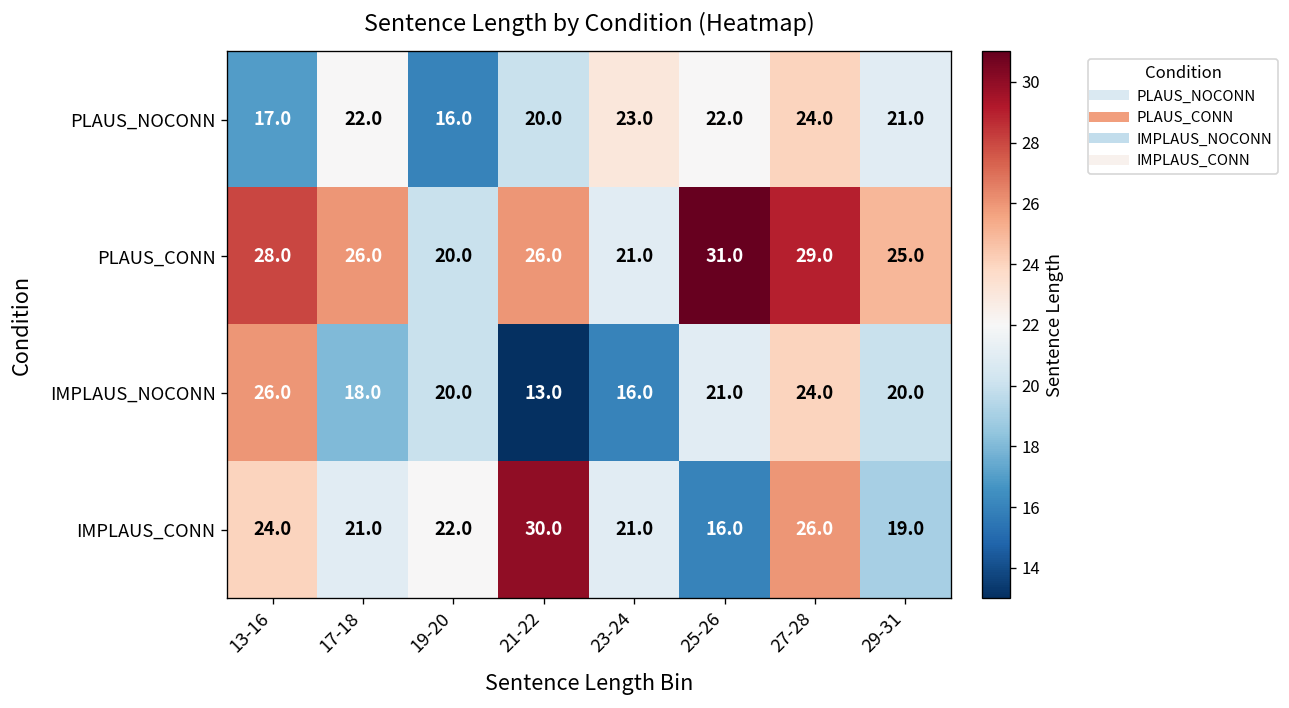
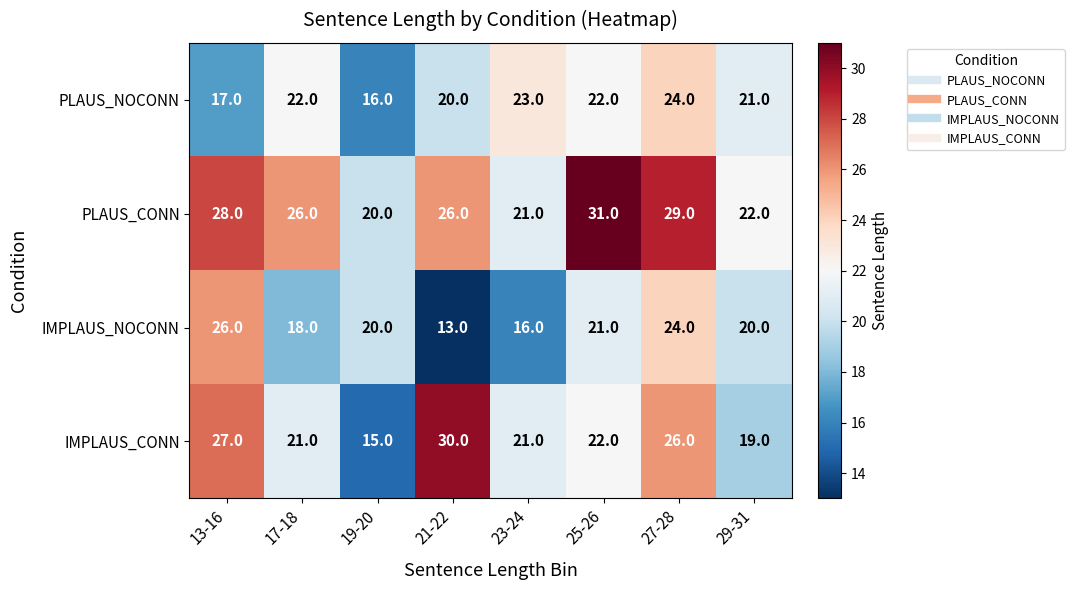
  {
    "PLAUS_NOCONN": {
      "13-16": 17.0,
      "17-18": 22.0,
      "19-20": 16.0,
      "21-22": 20.0,
      "23-24": 23.0,
      "25-26": 22.0,
      "27-28": 24.0,
      "29-31": 21.0
    },
    "PLAUS_CONN": {
      "13-16": 28.0,
      "17-18": 26.0,
      "19-20": 20.0,
      "21-22": 26.0,
      "23-24": 21.0,
      "25-26": 31.0,
      "27-28": 29.0,
-     "29-31": 25.0
+     "29-31": 22.0
    },
    "IMPLAUS_NOCONN": {
      "13-16": 26.0,
      "17-18": 18.0,
      "19-20": 20.0,
      "21-22": 13.0,
      "23-24": 16.0,
      "25-26": 21.0,
      "27-28": 24.0,
      "29-31": 20.0
    },
    "IMPLAUS_CONN": {
-     "13-16": 24.0,
+     "13-16": 27.0,
      "17-18": 21.0,
-     "19-20": 22.0,
+     "19-20": 15.0,
      "21-22": 30.0,
      "23-24": 21.0,
-     "25-26": 16.0,
+     "25-26": 22.0,
      "27-28": 26.0,
      "29-31": 19.0
    }
  }
